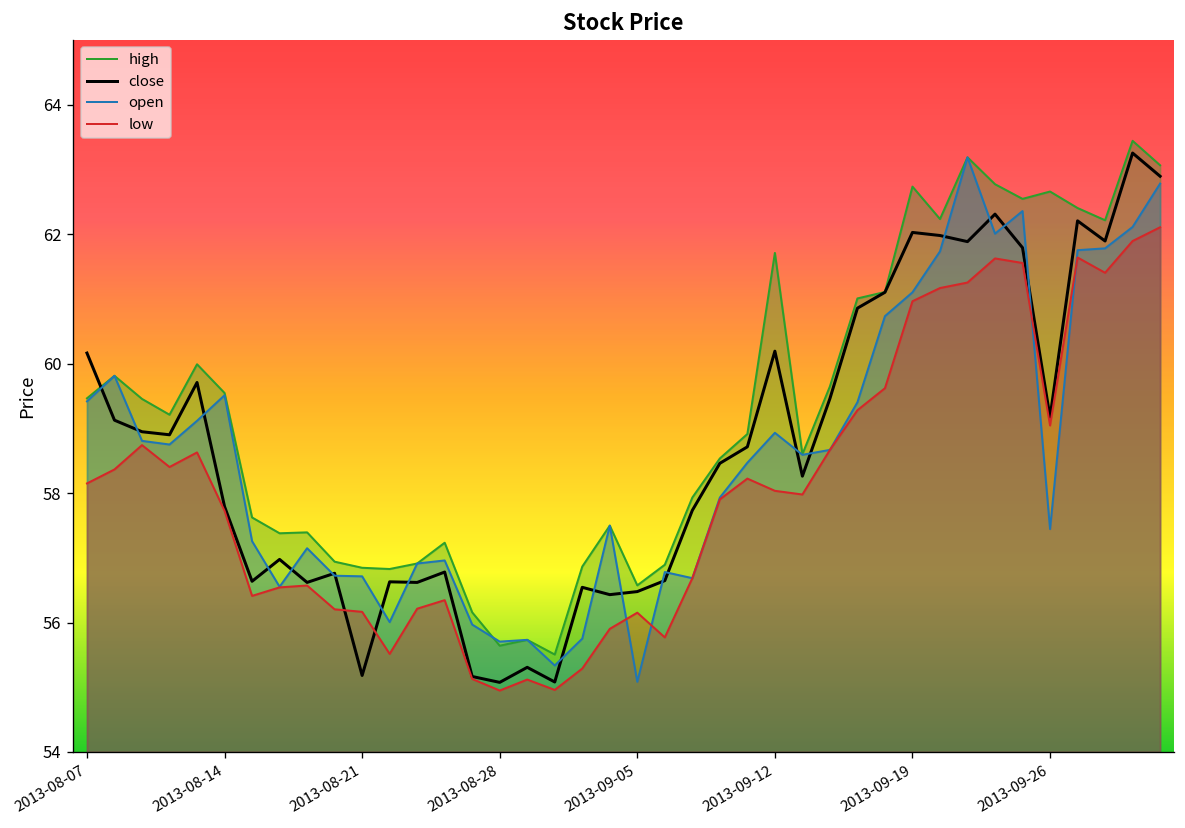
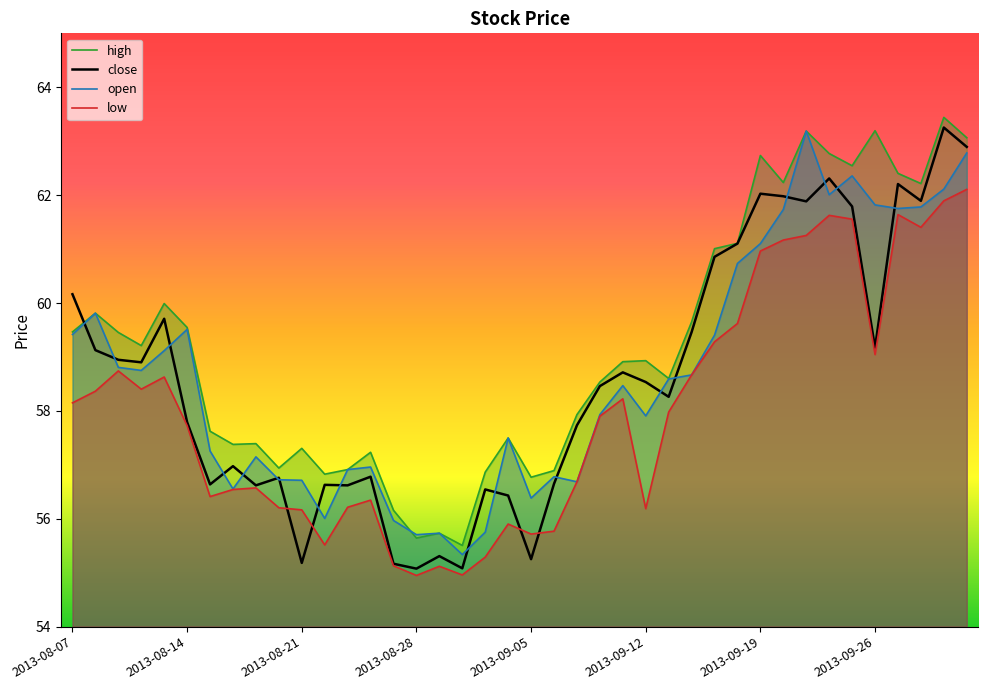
  {
    "high": {
      "2013-08-07": 59.5,
-     "2013-08-21": 56.8,
+     "2013-08-21": 57.3,
      "2013-08-28": 55.6,
-     "2013-09-05": 56.6,
-     "2013-09-12": 61.7,
+     "2013-09-05": 56.8,
+     "2013-09-12": 58.9,
      "2013-09-19": 62.7,
-     "2013-09-26": 62.7
+     "2013-09-26": 63.2
    },
    "close": {
      "2013-08-07": 60.2,
      "2013-08-14": 57.8,
      "2013-08-21": 55.2,
      "2013-08-28": 55.1,
-     "2013-09-05": 56.5,
-     "2013-09-12": 60.2,
+     "2013-09-05": 55.3,
+     "2013-09-12": 58.5,
      "2013-09-19": 62.0,
      "2013-09-26": 59.2
    },
    "open": {
      "2013-08-07": 59.4,
      "2013-08-21": 56.7,
      "2013-08-28": 55.7,
-     "2013-09-05": 55.1,
-     "2013-09-12": 58.9,
+     "2013-09-05": 56.4,
+     "2013-09-12": 57.9,
      "2013-09-19": 61.1,
-     "2013-09-26": 57.4
+     "2013-09-26": 61.8
    },
    "low": {
      "2013-08-07": 58.1,
      "2013-08-14": 57.7,
      "2013-08-21": 56.2,
      "2013-08-28": 54.9,
-     "2013-09-05": 56.2,
-     "2013-09-12": 58.0,
+     "2013-09-05": 55.7,
+     "2013-09-12": 56.2,
      "2013-09-19": 61.0,
      "2013-09-26": 59.0
    }
  }
